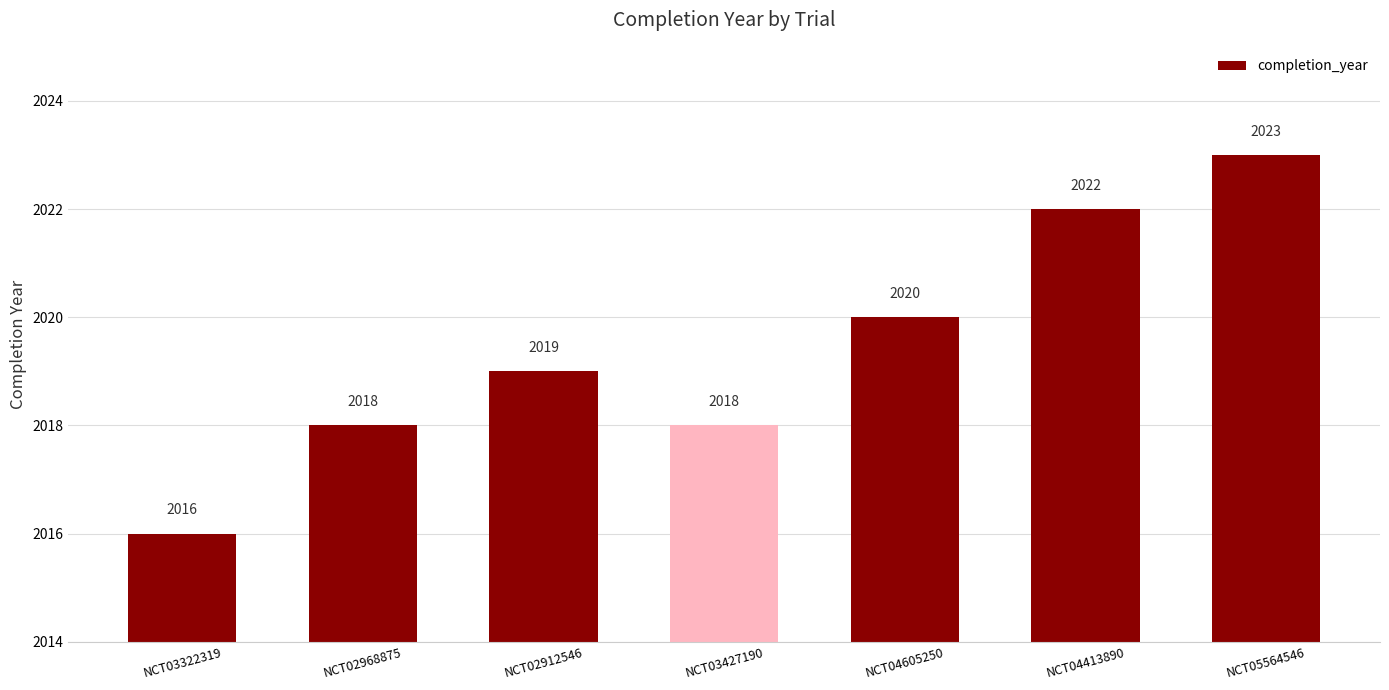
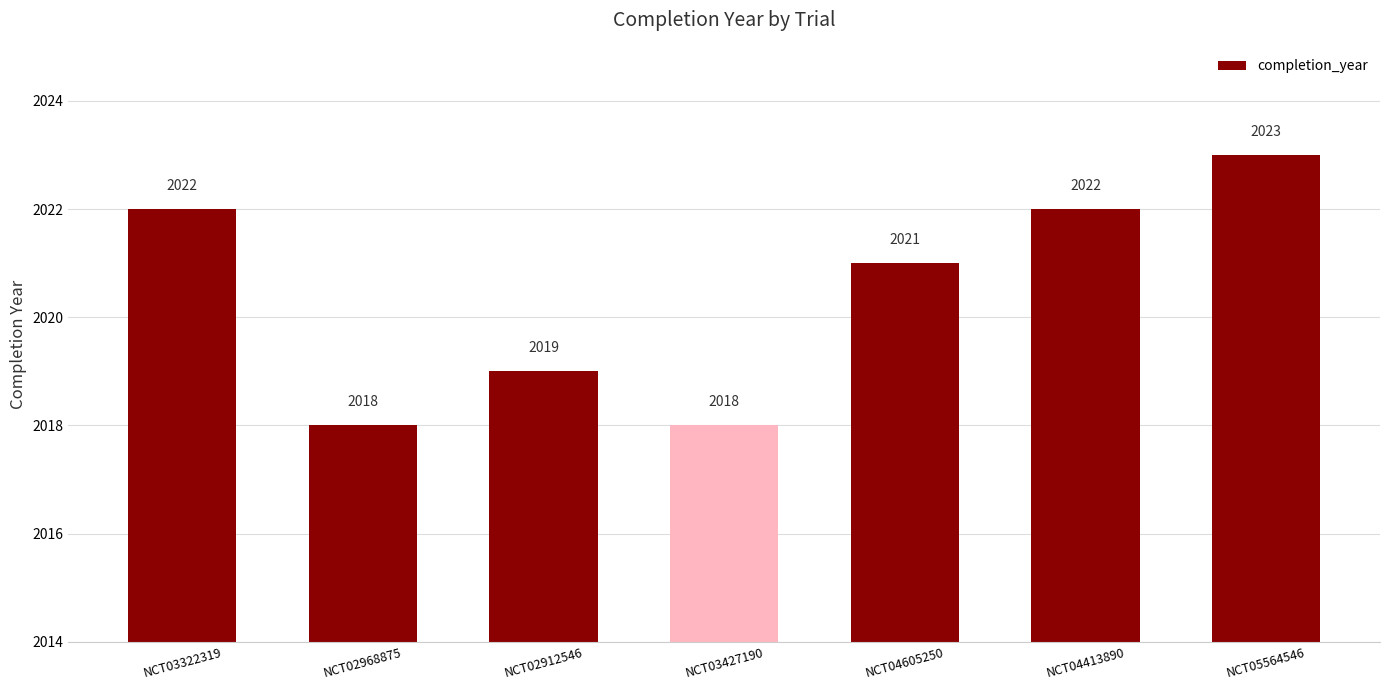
  {
-   "NCT03322319": 2016,
+   "NCT03322319": 2022,
    "NCT02968875": 2018,
    "NCT02912546": 2019,
    "NCT03427190": 2018,
-   "NCT04605250": 2020,
+   "NCT04605250": 2021,
    "NCT04413890": 2022,
    "NCT05564546": 2023
  }
